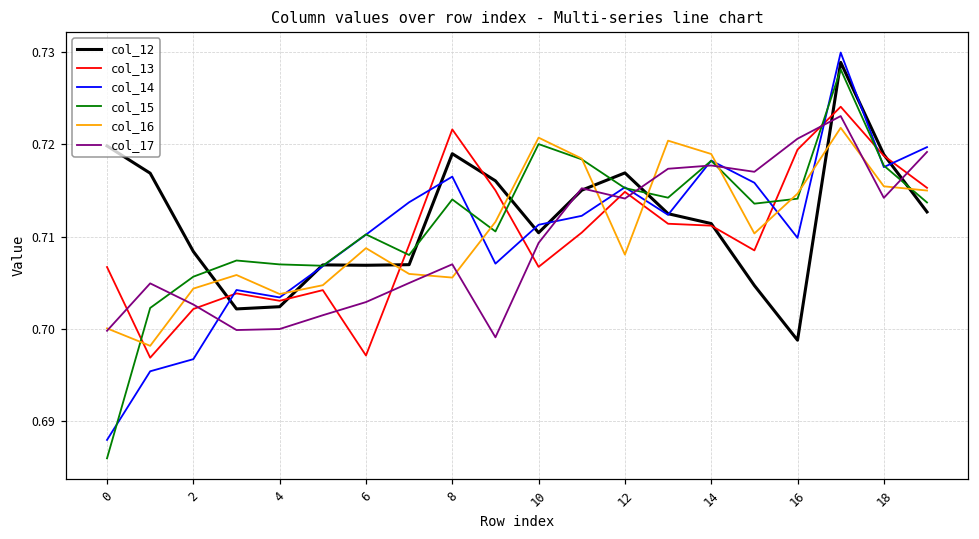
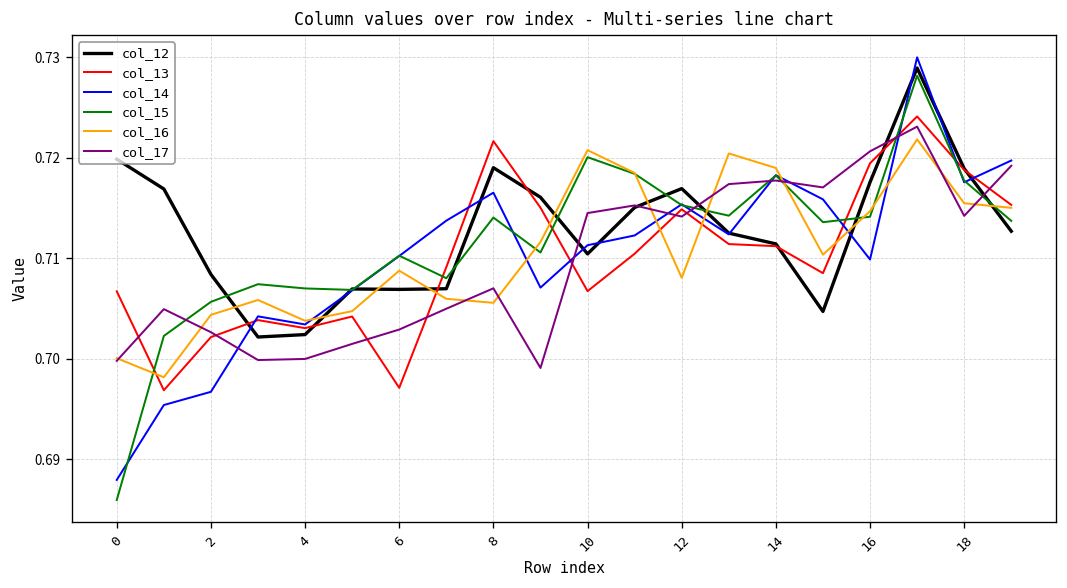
  {
    "col_12": {
      "2": 0.708,
      "4": 0.702,
      "6": 0.707,
      "8": 0.719,
      "10": 0.710,
      "12": 0.717,
-     "16": 0.699
+     "16": 0.718
    },
    "col_13": {
      "0": 0.707,
      "2": 0.702,
      "4": 0.703,
      "6": 0.697,
      "8": 0.722,
      "10": 0.707,
      "12": 0.715,
      "16": 0.719
    },
    "col_14": {
      "0": 0.688,
      "2": 0.697,
      "4": 0.703,
      "8": 0.717,
      "10": 0.711,
      "16": 0.710
    },
    "col_15": {
      "0": 0.686,
      "2": 0.706,
      "4": 0.707,
      "8": 0.714,
      "10": 0.720,
      "16": 0.714
    },
    "col_16": {
      "2": 0.704,
      "4": 0.704,
      "6": 0.709,
      "8": 0.706,
      "10": 0.721,
      "12": 0.708,
      "14": 0.719,
      "16": 0.715,
      "18": 0.715
    },
    "col_17": {
      "2": 0.703,
      "4": 0.700,
      "6": 0.703,
      "8": 0.707,
-     "10": 0.709,
+     "10": 0.714,
      "12": 0.714,
      "14": 0.718,
      "16": 0.721,
      "18": 0.714
    }
  }
